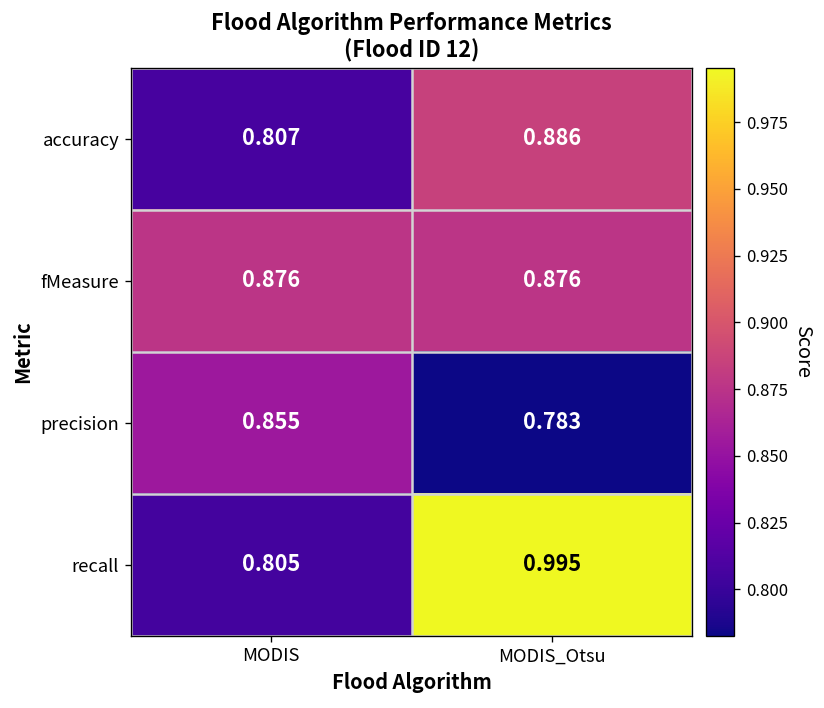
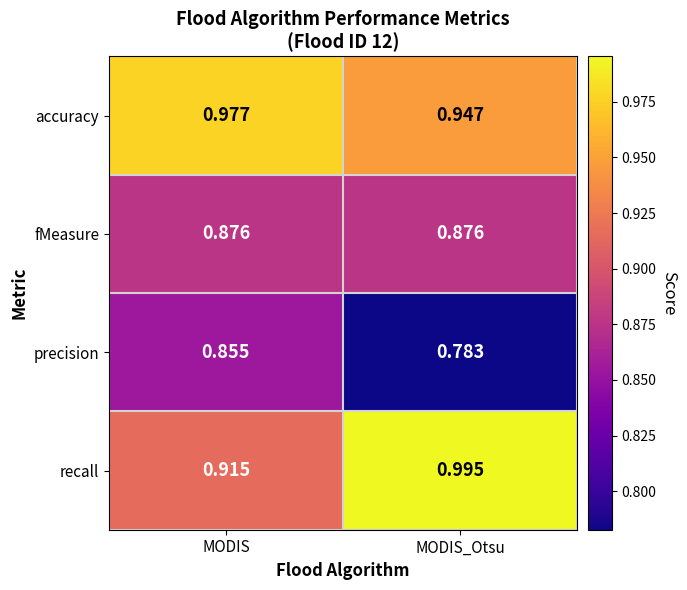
  {
    "accuracy": {
-     "MODIS": 0.807,
-     "MODIS_Otsu": 0.886
+     "MODIS": 0.977,
+     "MODIS_Otsu": 0.947
    },
    "fMeasure": {
      "MODIS": 0.876,
      "MODIS_Otsu": 0.876
    },
    "precision": {
      "MODIS": 0.855,
      "MODIS_Otsu": 0.783
    },
    "recall": {
-     "MODIS": 0.805,
+     "MODIS": 0.915,
      "MODIS_Otsu": 0.995
    }
  }
